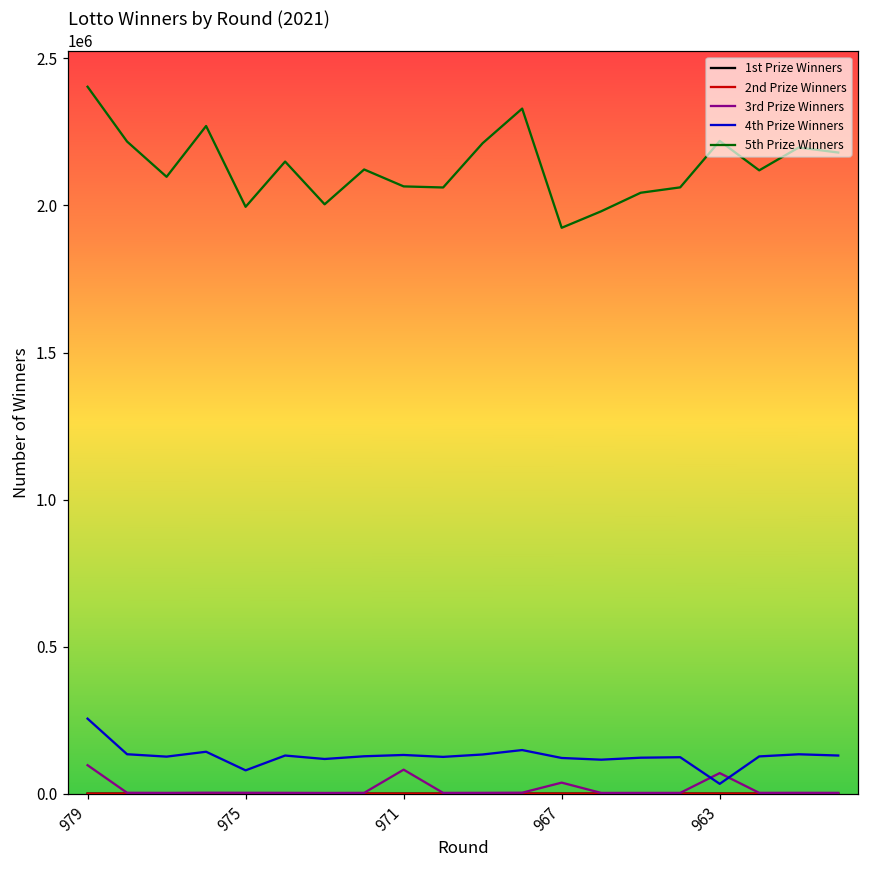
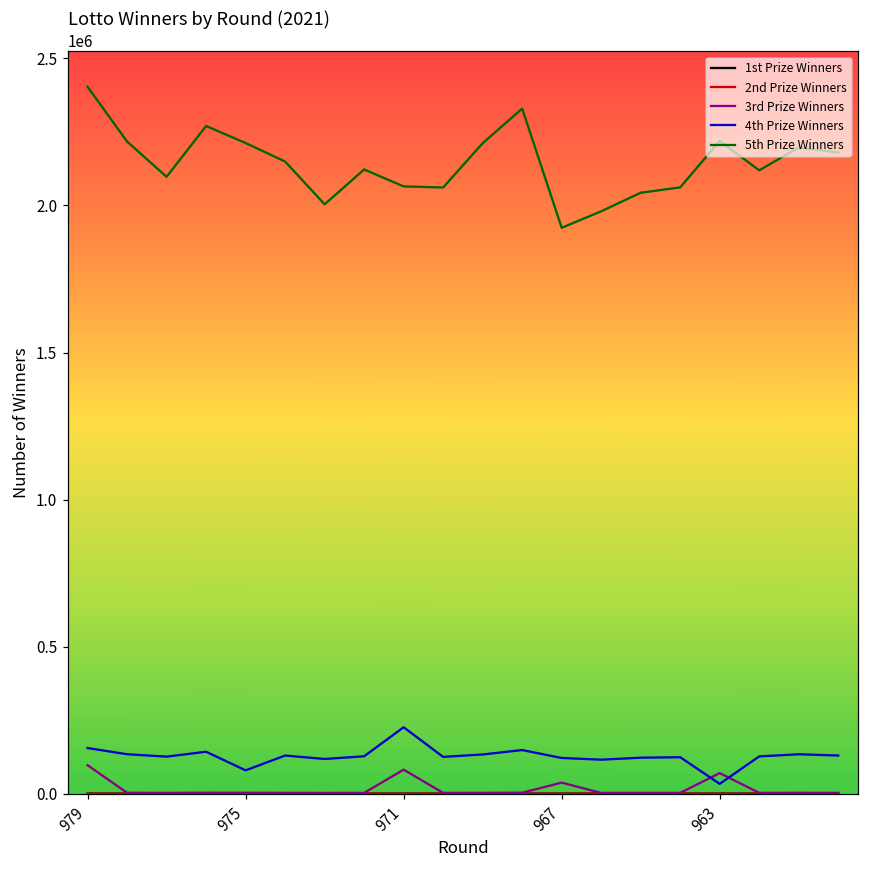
  {
    "3rd Prize Winners": {
      "979": 100000,
      "971": 80000,
      "967": 40000,
      "963": 70000
    },
    "4th Prize Winners": {
-     "979": 250000,
+     "979": 150000,
      "975": 80000,
-     "971": 130000,
+     "971": 230000,
      "967": 120000,
      "963": 30000
    },
    "5th Prize Winners": {
      "979": 2400000,
-     "975": 2000000,
+     "975": 2210000,
      "971": 2060000,
      "967": 1920000
    }
  }
